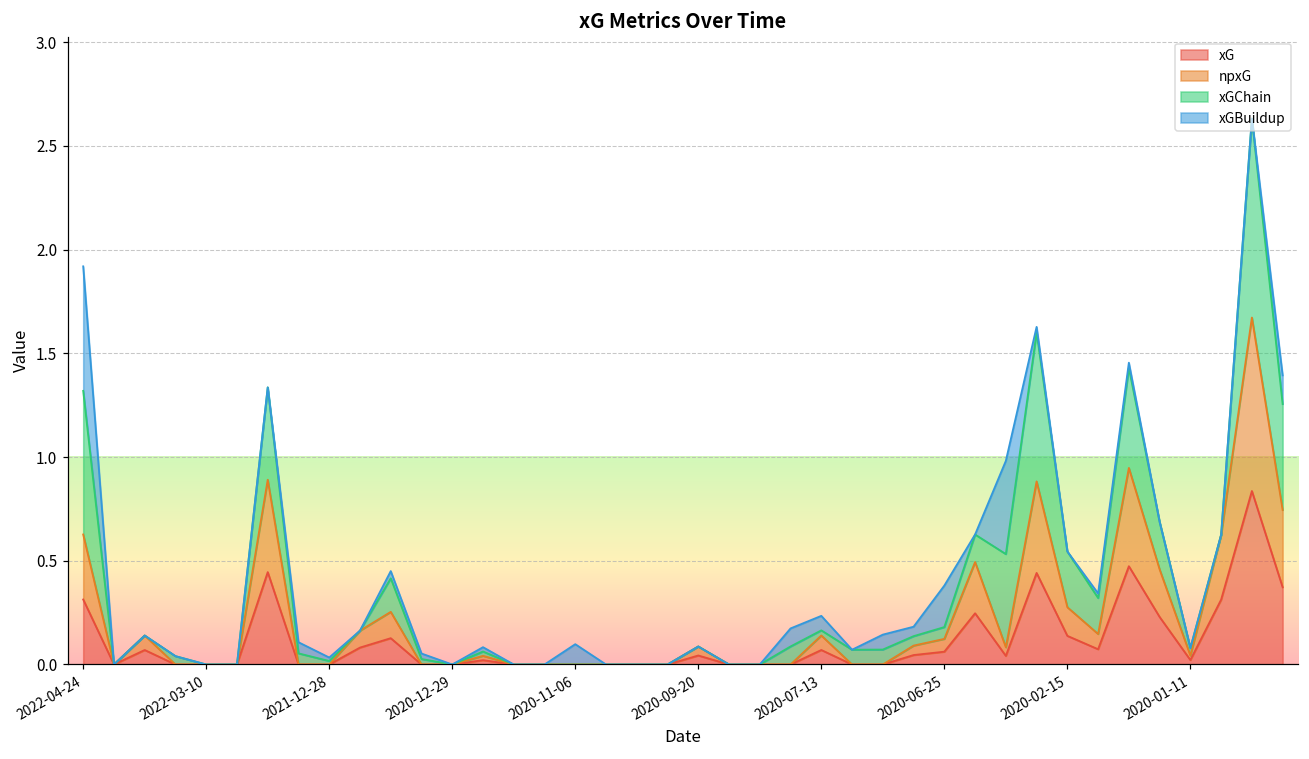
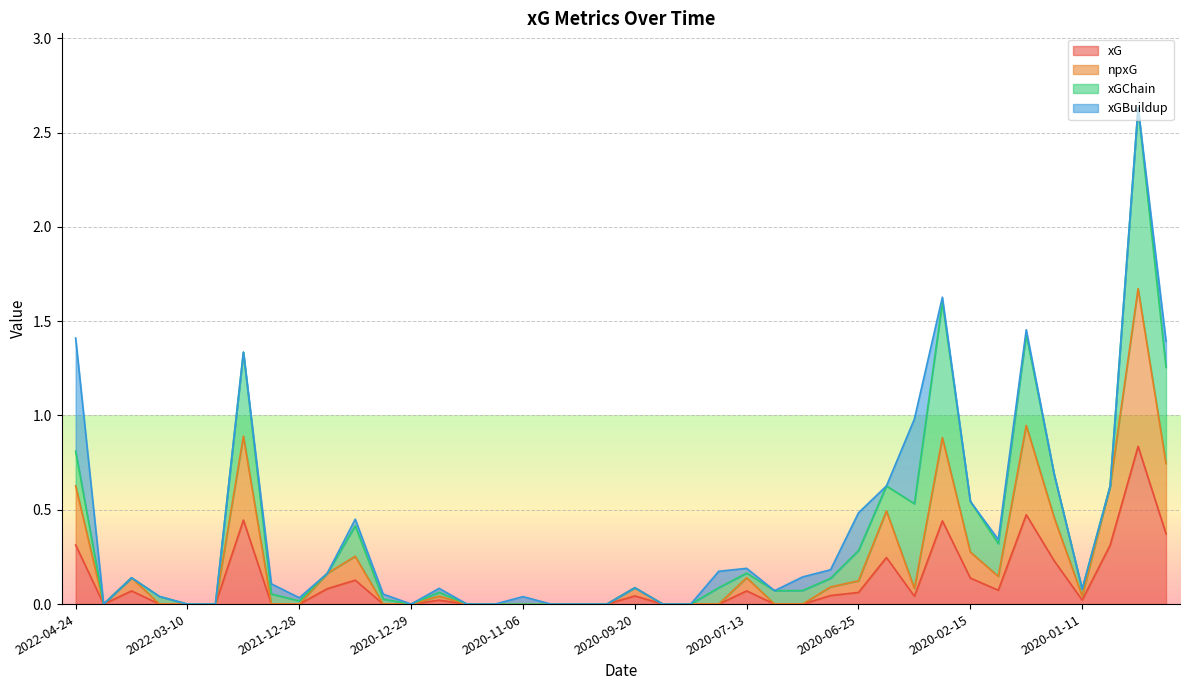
  {
    "xGChain": {
-     "2022-04-24": 0.69,
+     "2022-04-24": 0.18,
      "2021-12-28": 0.02,
      "2020-07-13": 0.02,
-     "2020-06-25": 0.06
+     "2020-06-25": 0.16
    },
    "xGBuildup": {
      "2022-04-24": 0.60,
      "2021-12-28": 0.02,
-     "2020-11-06": 0.10,
-     "2020-07-13": 0.07,
+     "2020-11-06": 0.04,
+     "2020-07-13": 0.03,
      "2020-06-25": 0.20
    }
  }
